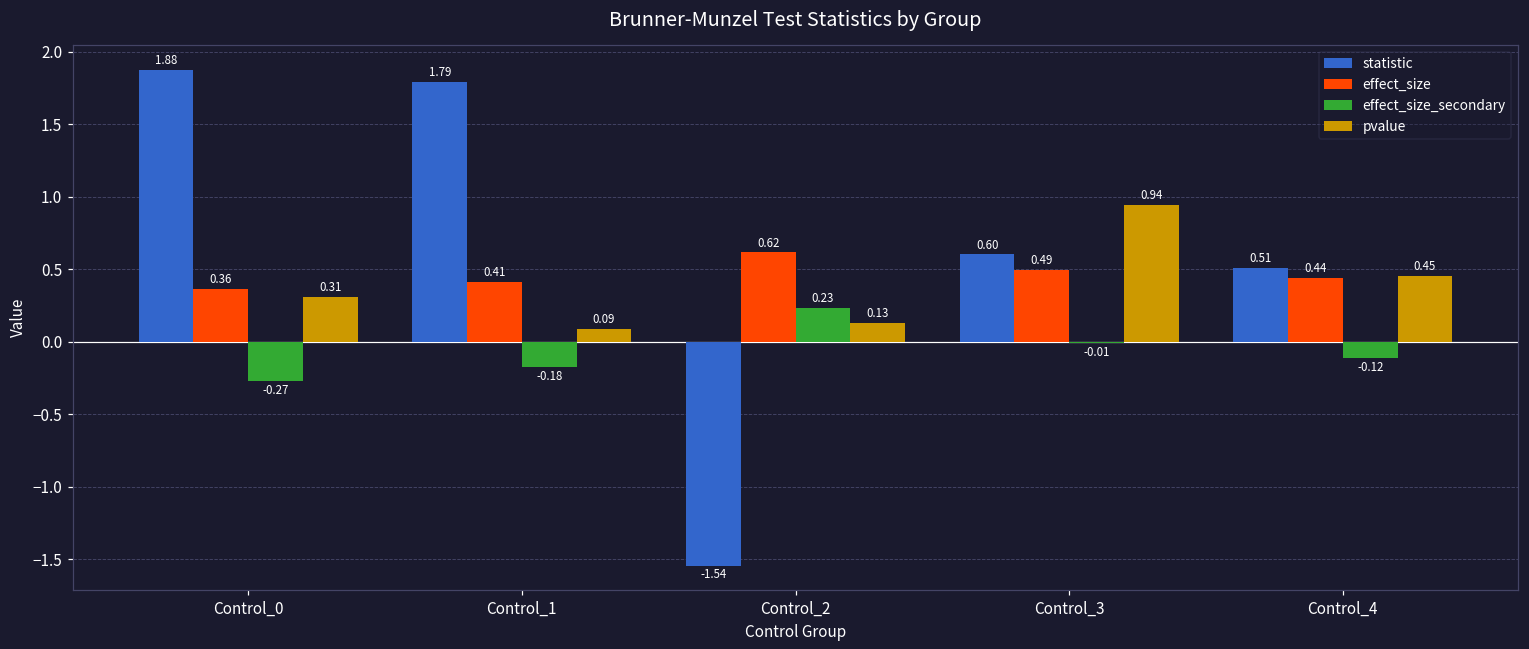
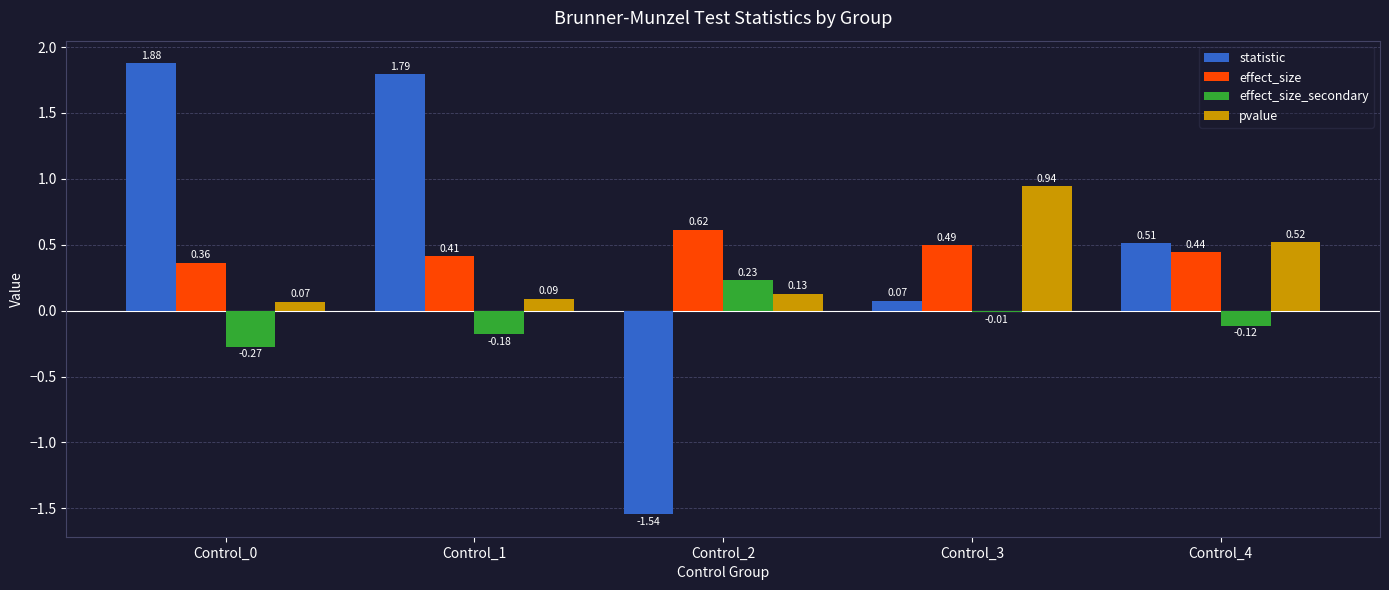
  {
    "statistic": {
      "Control_0": 1.88,
      "Control_1": 1.79,
      "Control_2": -1.54,
-     "Control_3": 0.60,
+     "Control_3": 0.07,
      "Control_4": 0.51
    },
    "effect_size": {
      "Control_0": 0.36,
      "Control_1": 0.41,
      "Control_2": 0.62,
      "Control_3": 0.49,
      "Control_4": 0.44
    },
    "effect_size_secondary": {
      "Control_0": -0.27,
      "Control_1": -0.18,
      "Control_2": 0.23,
      "Control_3": -0.01,
      "Control_4": -0.12
    },
    "pvalue": {
-     "Control_0": 0.31,
+     "Control_0": 0.07,
      "Control_1": 0.09,
      "Control_2": 0.13,
      "Control_3": 0.94,
-     "Control_4": 0.45
+     "Control_4": 0.52
    }
  }
